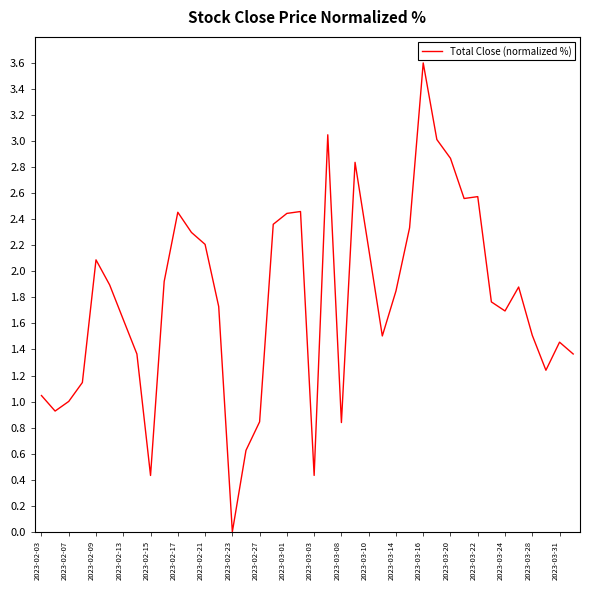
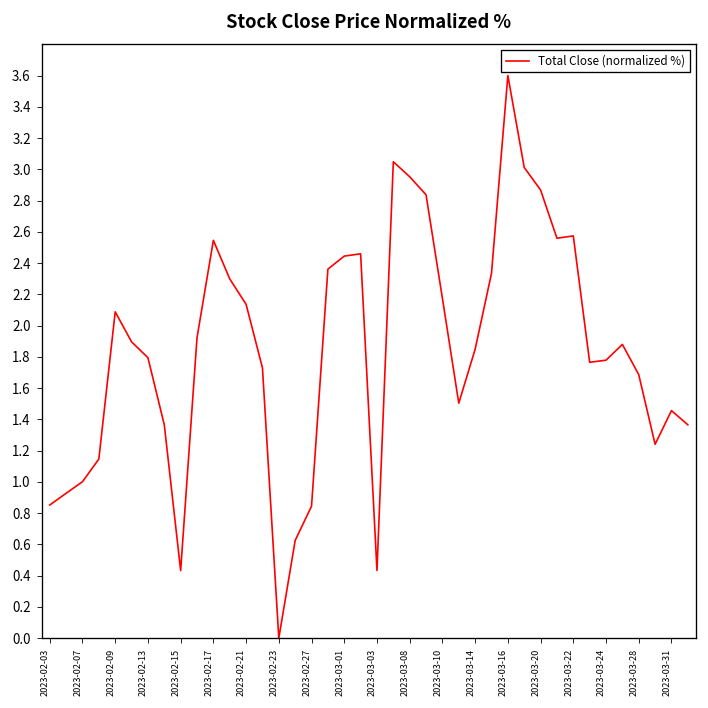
  {
-   "2023-02-03": 1.05,
+   "2023-02-03": 0.85,
    "2023-02-07": 1.00,
    "2023-02-09": 2.09,
-   "2023-02-13": 1.63,
+   "2023-02-13": 1.79,
    "2023-02-15": 0.43,
-   "2023-02-17": 2.45,
-   "2023-02-21": 2.21,
+   "2023-02-17": 2.55,
+   "2023-02-21": 2.14,
    "2023-02-23": 0.00,
    "2023-02-27": 0.84,
    "2023-03-01": 2.44,
    "2023-03-03": 0.43,
-   "2023-03-08": 0.84,
+   "2023-03-08": 2.95,
    "2023-03-10": 2.17,
    "2023-03-14": 1.85,
    "2023-03-16": 3.60,
    "2023-03-20": 2.87,
    "2023-03-22": 2.57,
-   "2023-03-24": 1.70,
-   "2023-03-28": 1.51,
+   "2023-03-24": 1.78,
+   "2023-03-28": 1.69,
    "2023-03-31": 1.46
  }
